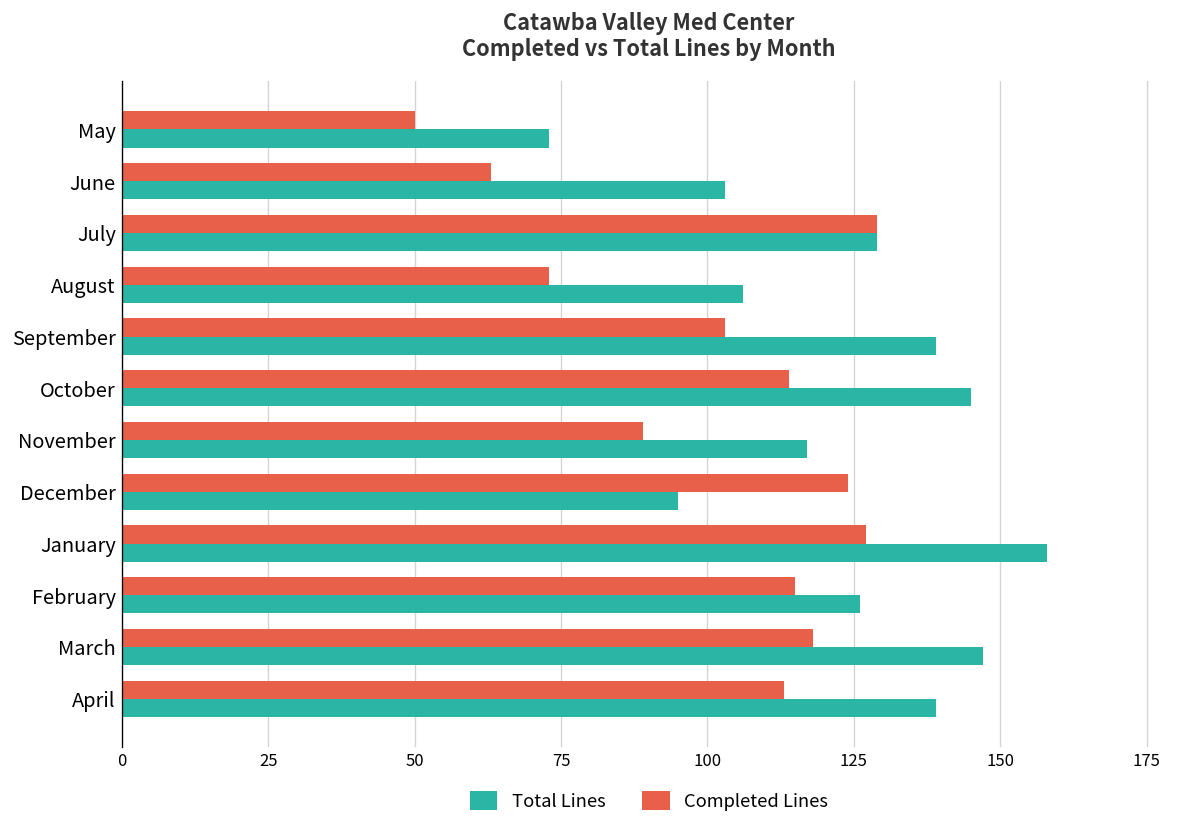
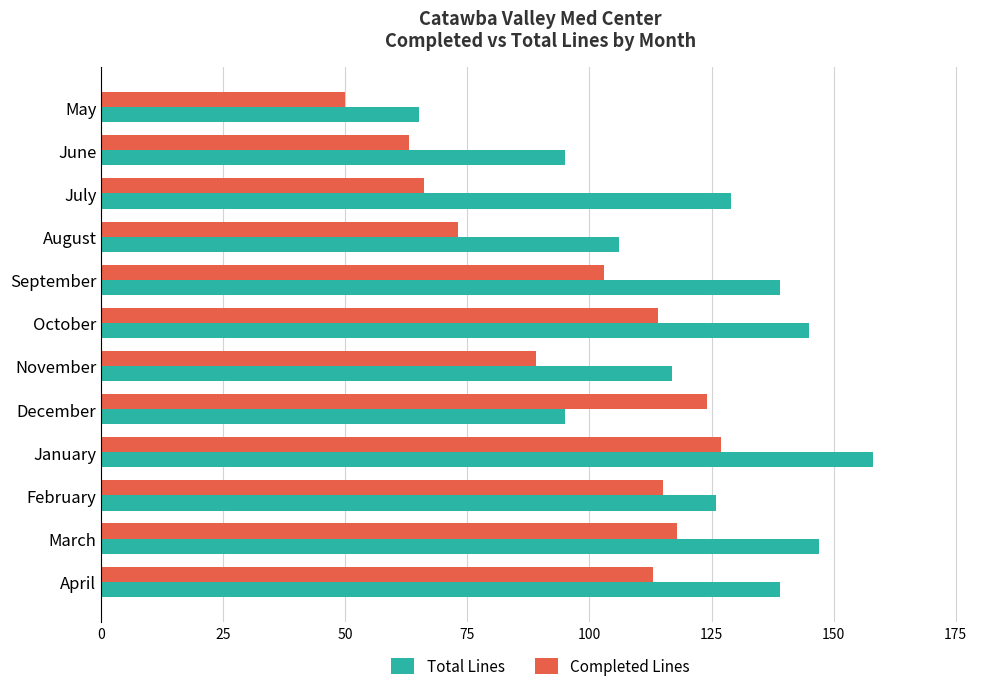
  {
    "Total Lines": {
-     "May": 73,
-     "June": 103,
+     "May": 65,
+     "June": 95,
      "July": 129,
      "August": 106,
      "September": 139,
      "October": 145,
      "November": 117,
      "December": 95,
      "January": 158,
      "February": 126,
      "March": 147,
      "April": 139
    },
    "Completed Lines": {
      "May": 50,
      "June": 63,
-     "July": 129,
+     "July": 66,
      "August": 73,
      "September": 103,
      "October": 114,
      "November": 89,
      "December": 124,
      "January": 127,
      "February": 115,
      "March": 118,
      "April": 113
    }
  }
